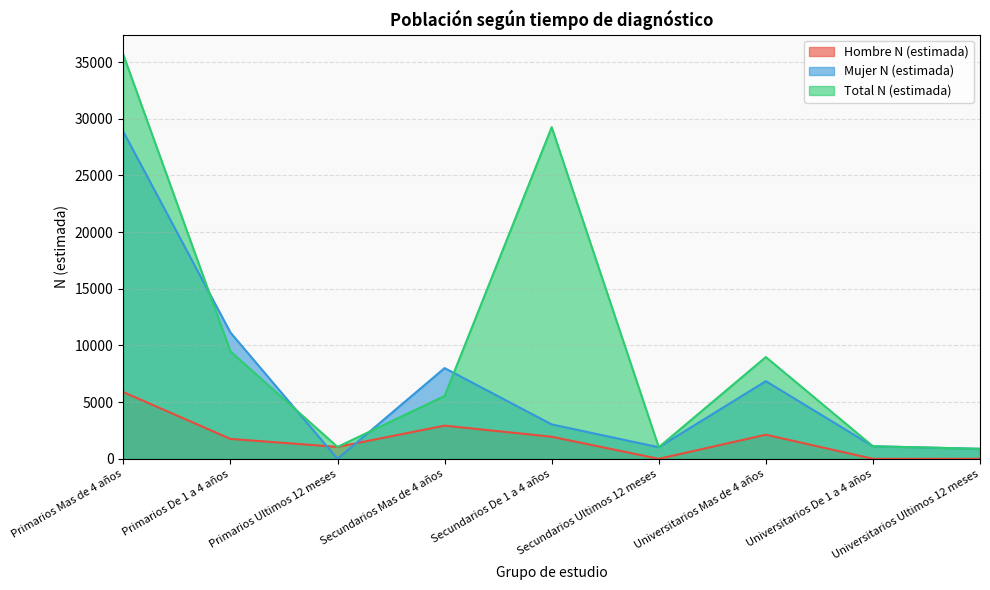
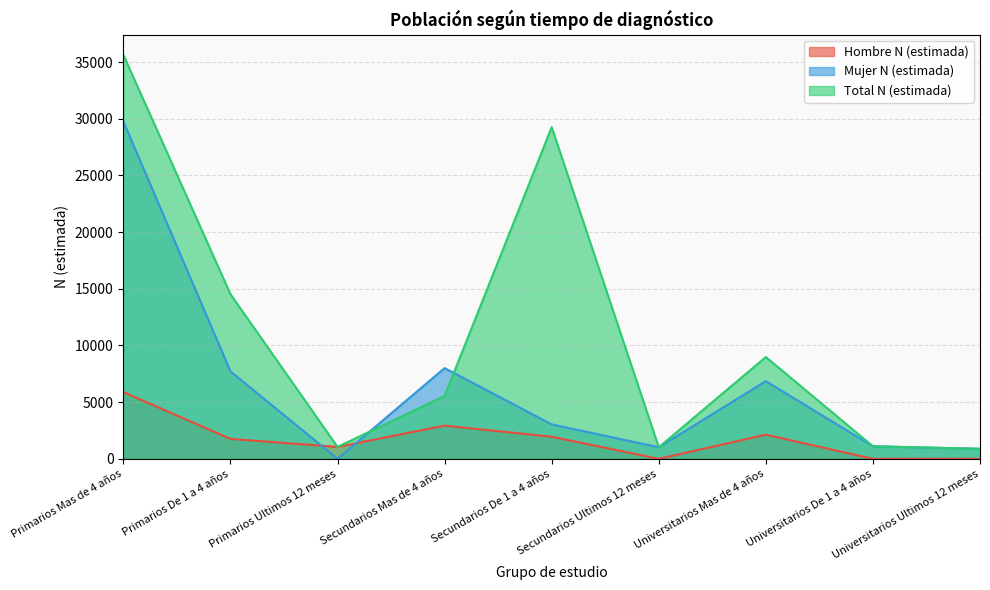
  {
    "Hombre N (estimada)": {
      "Primarios Mas de 4 años": 5900,
      "Primarios De 1 a 4 años": 1800,
      "Secundarios Mas de 4 años": 2900,
      "Secundarios De 1 a 4 años": 1900,
      "Secundarios Ultimos 12 meses": 0,
      "Universitarios Mas de 4 años": 2100,
      "Universitarios De 1 a 4 años": 0,
      "Universitarios Ultimos 12 meses": 0
    },
    "Mujer N (estimada)": {
-     "Primarios Mas de 4 años": 28900,
-     "Primarios De 1 a 4 años": 11100,
+     "Primarios Mas de 4 años": 29800,
+     "Primarios De 1 a 4 años": 7700,
      "Primarios Ultimos 12 meses": 0,
      "Secundarios Mas de 4 años": 8000,
      "Secundarios De 1 a 4 años": 3000,
      "Universitarios Mas de 4 años": 6900
    },
    "Total N (estimada)": {
      "Primarios Mas de 4 años": 35600,
-     "Primarios De 1 a 4 años": 9500,
+     "Primarios De 1 a 4 años": 14500,
      "Secundarios Mas de 4 años": 5500,
      "Secundarios De 1 a 4 años": 29300,
      "Universitarios Mas de 4 años": 9000
    }
  }
